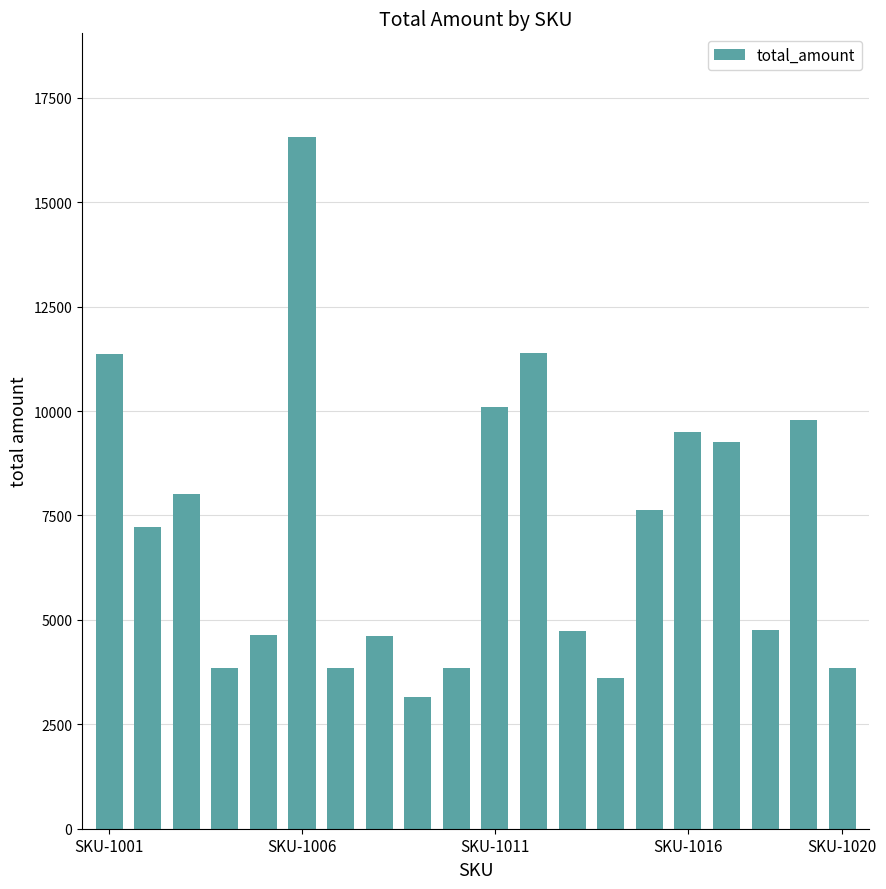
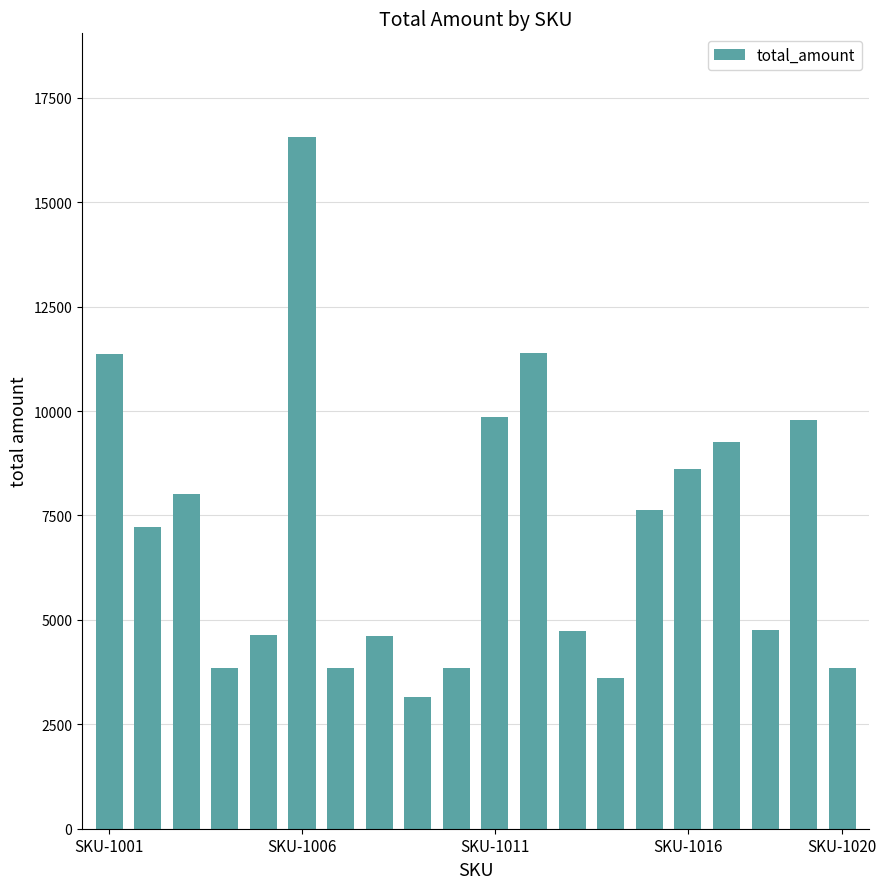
  {
    "SKU-1001": 11400,
    "SKU-1006": 16600,
-   "SKU-1011": 10100,
-   "SKU-1016": 9500,
+   "SKU-1011": 9900,
+   "SKU-1016": 8600,
    "SKU-1020": 3800
  }
